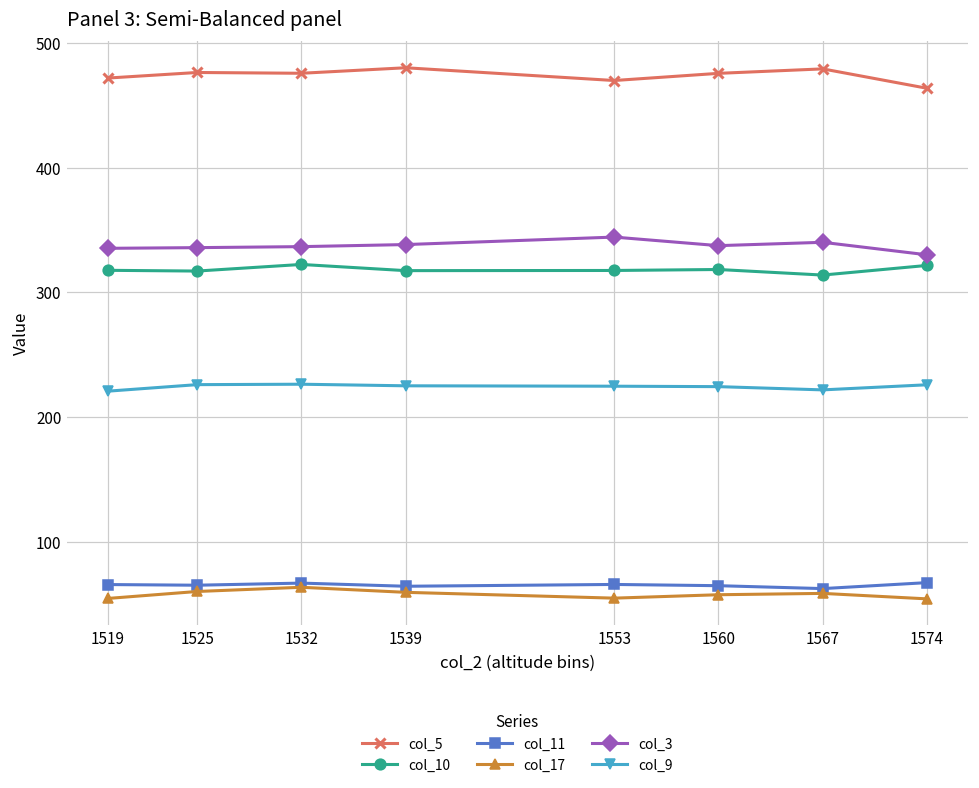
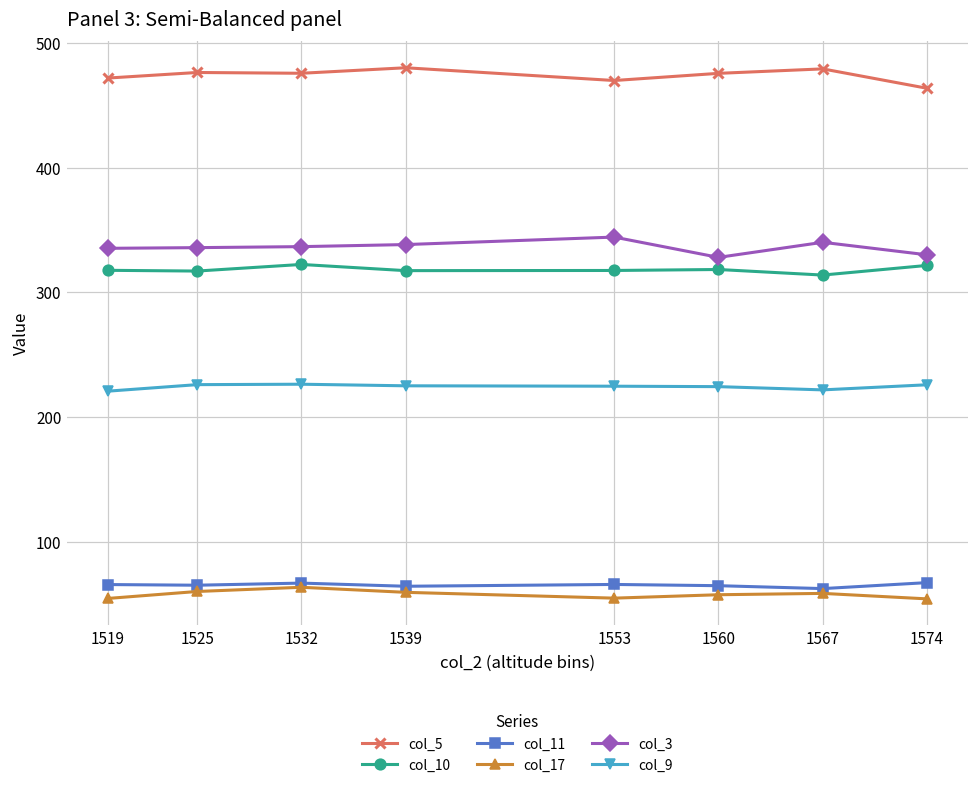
  {
    "col_10": {
      "1519": 318,
      "1525": 317,
      "1532": 322,
      "1539": 317,
      "1553": 318,
      "1560": 318,
      "1567": 314,
      "1574": 322
    },
    "col_3": {
      "1519": 335,
      "1525": 336,
      "1532": 337,
      "1539": 338,
      "1553": 344,
-     "1560": 337,
+     "1560": 328,
      "1567": 340,
      "1574": 330
    }
  }
